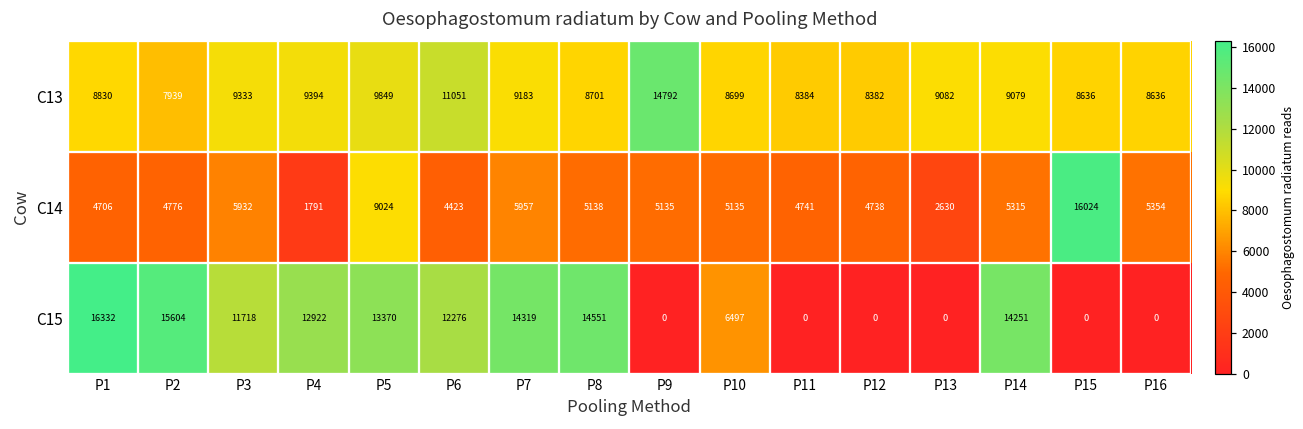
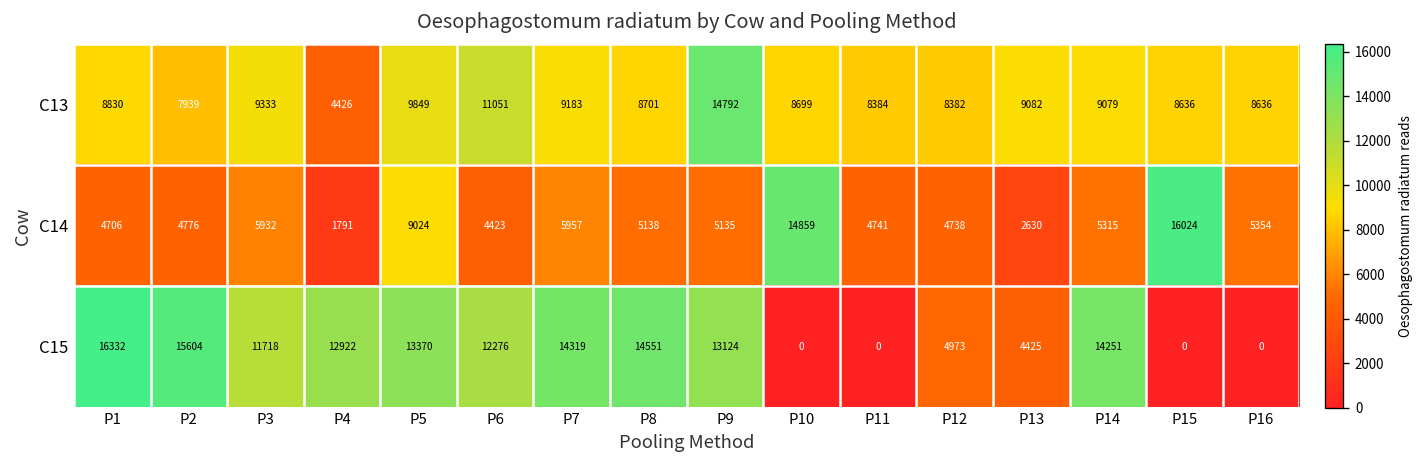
  {
    "C13": {
      "P1": 8830,
      "P2": 7939,
      "P3": 9333,
-     "P4": 9394,
+     "P4": 4426,
      "P5": 9849,
      "P6": 11051,
      "P7": 9183,
      "P8": 8701,
      "P9": 14792,
      "P10": 8699,
      "P11": 8384,
      "P12": 8382,
      "P13": 9082,
      "P14": 9079,
      "P15": 8636,
      "P16": 8636
    },
    "C14": {
      "P1": 4706,
      "P2": 4776,
      "P3": 5932,
      "P4": 1791,
      "P5": 9024,
      "P6": 4423,
      "P7": 5957,
      "P8": 5138,
      "P9": 5135,
-     "P10": 5135,
+     "P10": 14859,
      "P11": 4741,
      "P12": 4738,
      "P13": 2630,
      "P14": 5315,
      "P15": 16024,
      "P16": 5354
    },
    "C15": {
      "P1": 16332,
      "P2": 15604,
      "P3": 11718,
      "P4": 12922,
      "P5": 13370,
      "P6": 12276,
      "P7": 14319,
      "P8": 14551,
-     "P9": 0,
-     "P10": 6497,
+     "P9": 13124,
+     "P10": 0,
      "P11": 0,
-     "P12": 0,
-     "P13": 0,
+     "P12": 4973,
+     "P13": 4425,
      "P14": 14251,
      "P15": 0,
      "P16": 0
    }
  }
